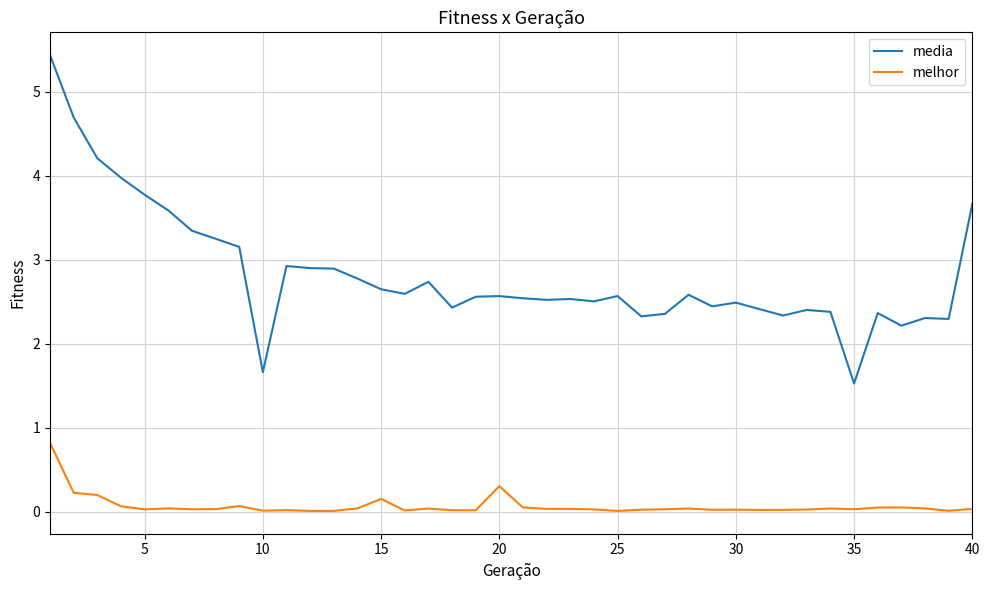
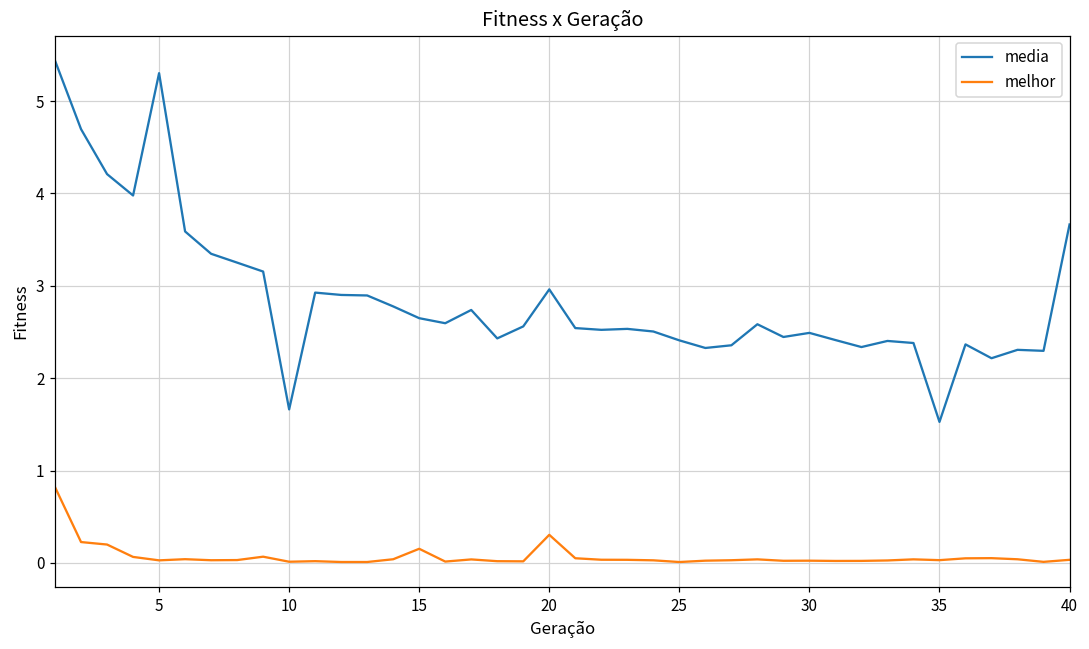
  {
    "media": {
-     "5": 3.8,
+     "5": 5.3,
      "10": 1.7,
      "15": 2.6,
-     "20": 2.6,
-     "25": 2.6,
+     "20": 3.0,
+     "25": 2.4,
      "30": 2.5,
      "35": 1.5,
      "40": 3.7
    },
    "melhor": {
      "5": 0.0,
      "10": 0.0,
      "15": 0.2,
      "20": 0.3,
      "25": 0.0,
      "30": 0.0,
      "35": 0.0,
      "40": 0.0
    }
  }
